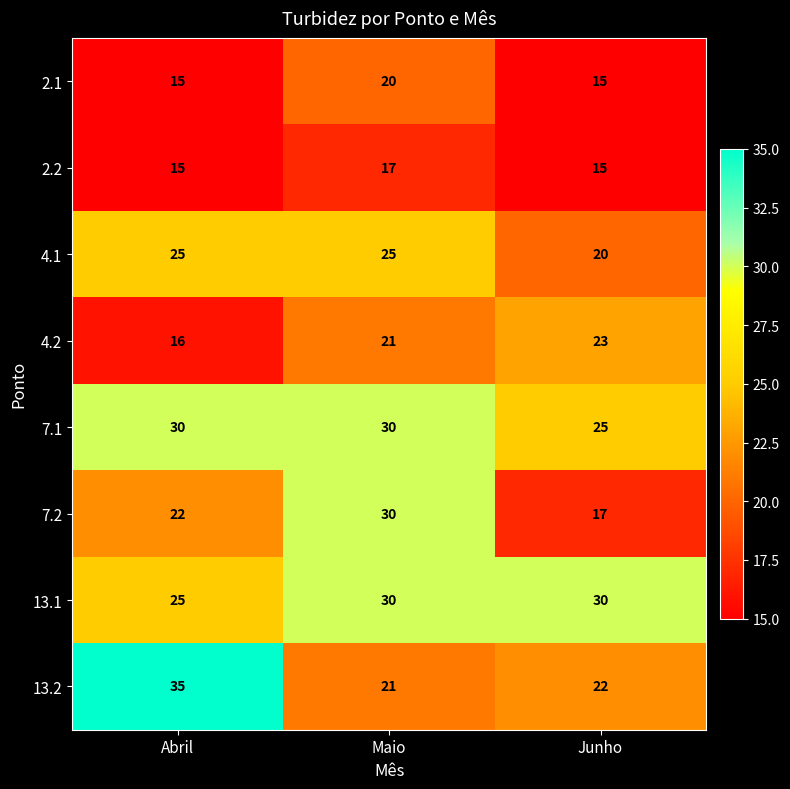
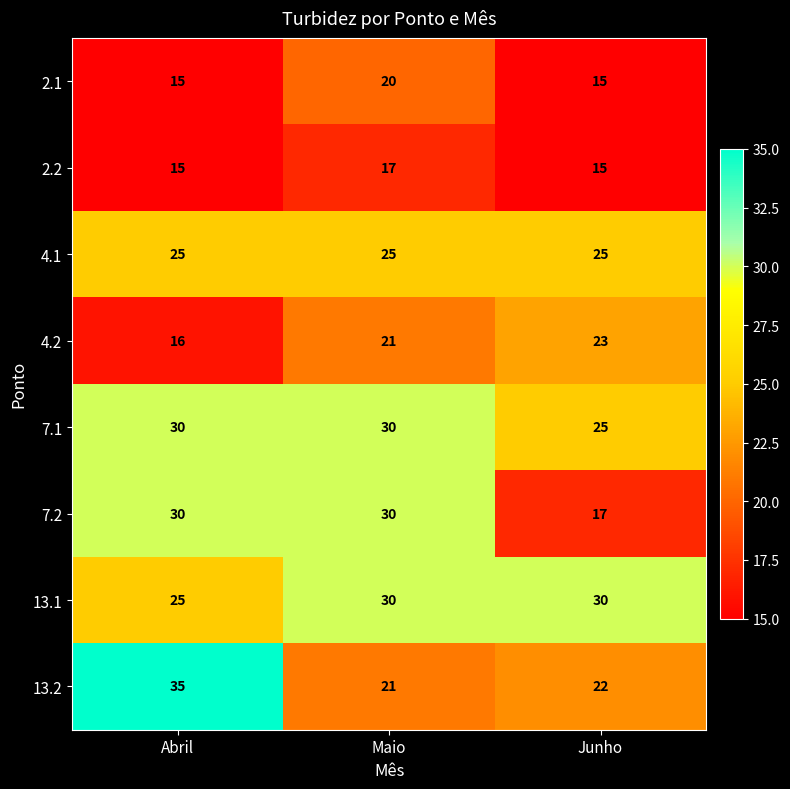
  {
    "2.1": {
      "Abril": 15,
      "Maio": 20,
      "Junho": 15
    },
    "2.2": {
      "Abril": 15,
      "Maio": 17,
      "Junho": 15
    },
    "4.1": {
      "Abril": 25,
      "Maio": 25,
-     "Junho": 20
+     "Junho": 25
    },
    "4.2": {
      "Abril": 16,
      "Maio": 21,
      "Junho": 23
    },
    "7.1": {
      "Abril": 30,
      "Maio": 30,
      "Junho": 25
    },
    "7.2": {
-     "Abril": 22,
+     "Abril": 30,
      "Maio": 30,
      "Junho": 17
    },
    "13.1": {
      "Abril": 25,
      "Maio": 30,
      "Junho": 30
    },
    "13.2": {
      "Abril": 35,
      "Maio": 21,
      "Junho": 22
    }
  }
